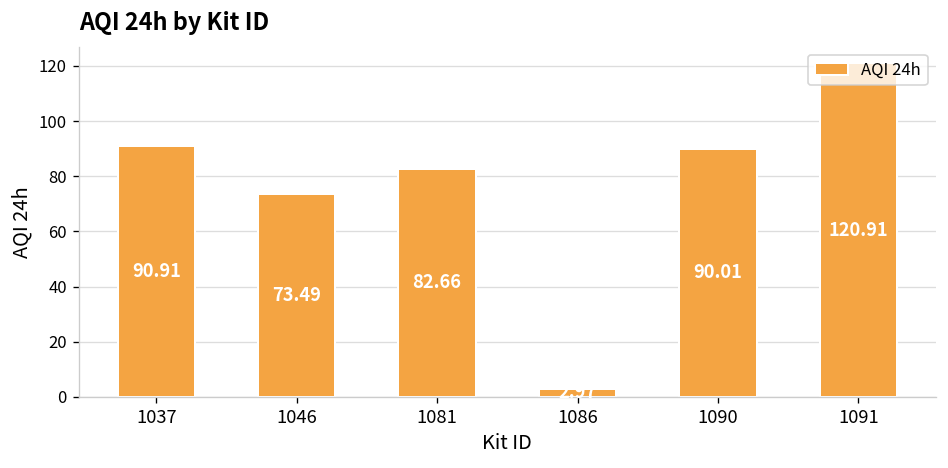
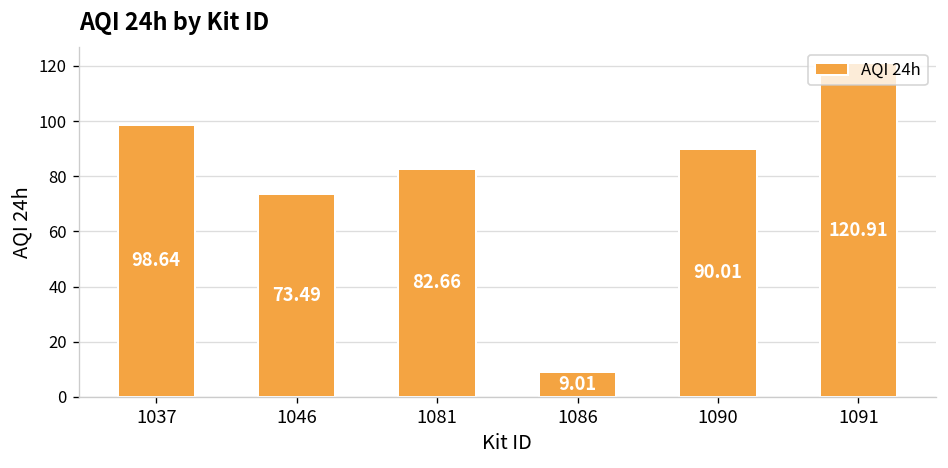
  {
-   "1037": 90.91,
+   "1037": 98.64,
    "1046": 73.49,
    "1081": 82.66,
-   "1086": 3,
+   "1086": 9,
    "1090": 90.01
  }
